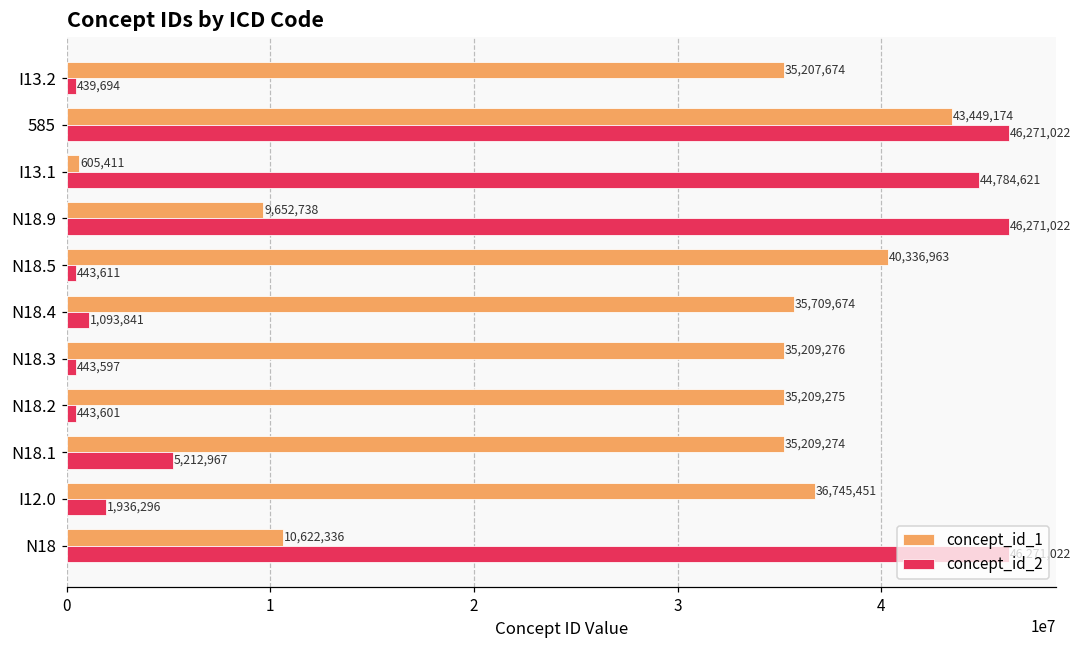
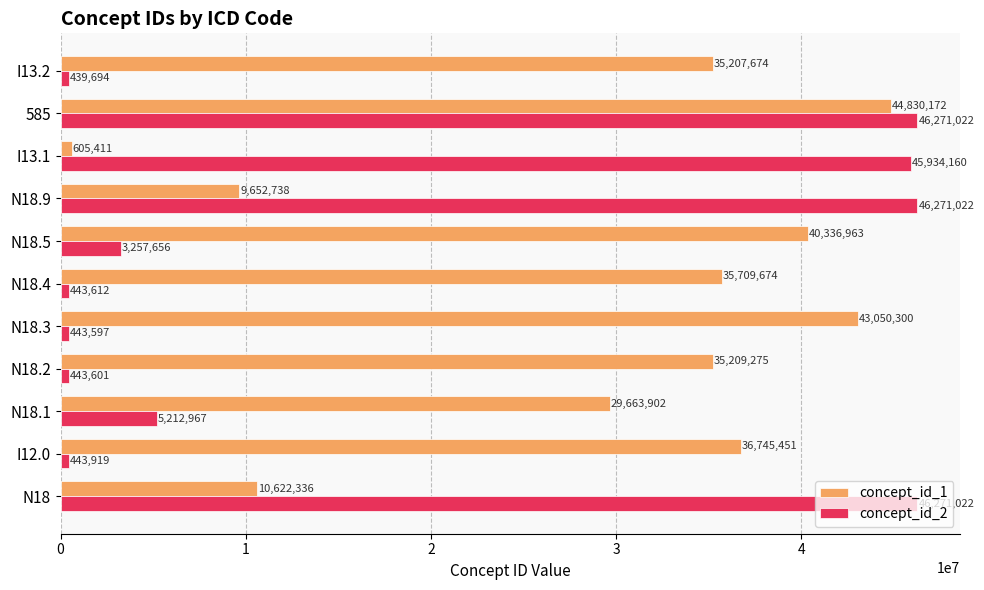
  {
    "concept_id_1": {
      "I13.2": "35,207,674",
-     "585": "43,449,174",
+     "585": "44,830,172",
      "I13.1": "605,411",
      "N18.9": "9,652,738",
      "N18.5": "40,336,963",
      "N18.4": "35,709,674",
-     "N18.3": "35,209,276",
+     "N18.3": "43,050,300",
      "N18.2": "35,209,275",
-     "N18.1": "35,209,274",
+     "N18.1": "29,663,902",
      "I12.0": "36,745,451",
      "N18": "10,622,336"
    },
    "concept_id_2": {
      "I13.2": "439,694",
      "585": "46,271,022",
-     "I13.1": "44,784,621",
+     "I13.1": "45,934,160",
      "N18.9": "46,271,022",
-     "N18.5": "443,611",
-     "N18.4": "1,093,841",
+     "N18.5": "3,257,656",
+     "N18.4": "443,612",
      "N18.3": "443,597",
      "N18.2": "443,601",
      "N18.1": "5,212,967",
-     "I12.0": "1,936,296"
+     "I12.0": "443,919"
    }
  }
